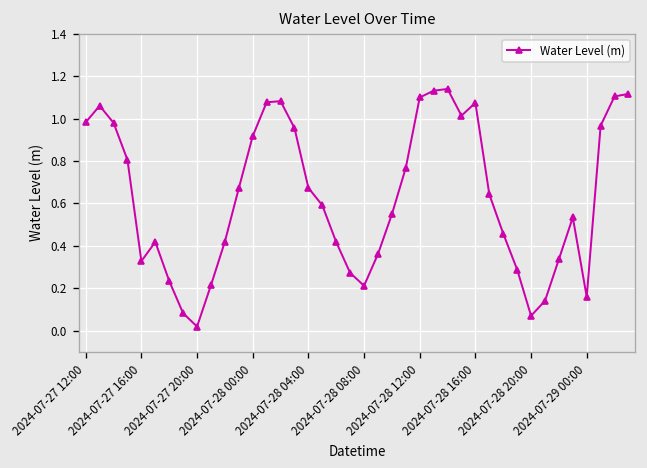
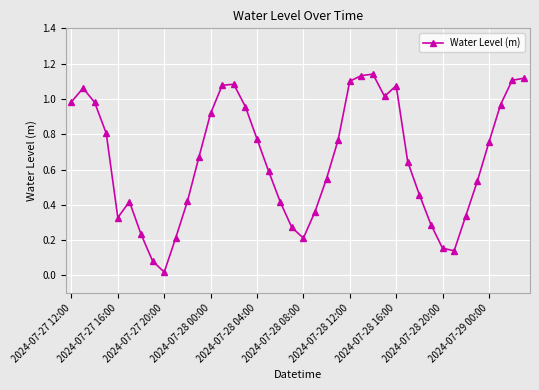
  {
    "2024-07-27 12:00": 0.98,
    "2024-07-27 16:00": 0.33,
    "2024-07-27 20:00": 0.02,
    "2024-07-28 00:00": 0.92,
-   "2024-07-28 04:00": 0.67,
+   "2024-07-28 04:00": 0.77,
    "2024-07-28 08:00": 0.21,
    "2024-07-28 12:00": 1.10,
    "2024-07-28 16:00": 1.08,
-   "2024-07-28 20:00": 0.07,
-   "2024-07-29 00:00": 0.16
+   "2024-07-28 20:00": 0.15,
+   "2024-07-29 00:00": 0.75
  }
